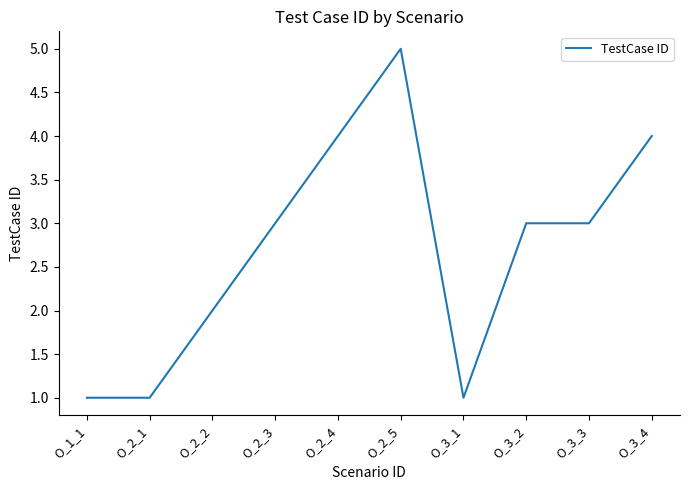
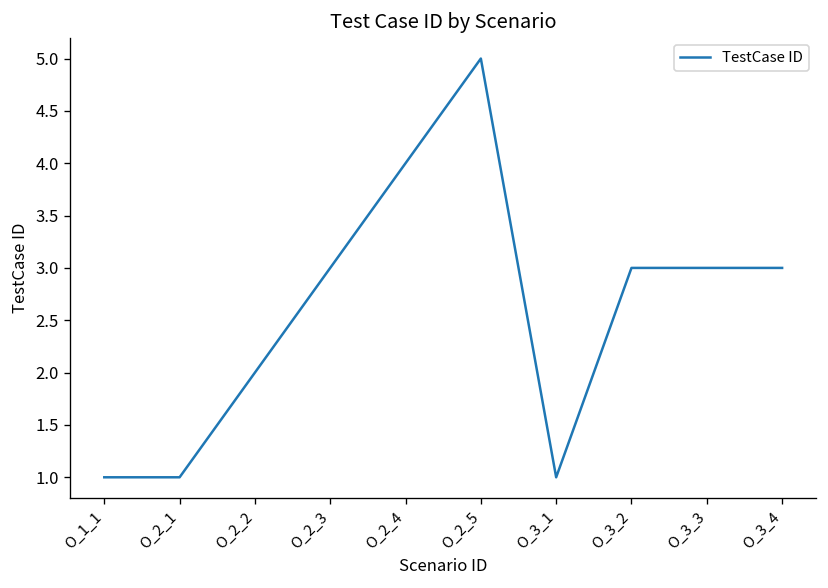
  {
    "O_1_1": 1,
    "O_2_1": 1,
    "O_2_2": 2,
    "O_2_3": 3,
    "O_2_4": 4,
    "O_2_5": 5,
    "O_3_1": 1,
    "O_3_2": 3,
    "O_3_3": 3,
-   "O_3_4": 4
+   "O_3_4": 3
  }
